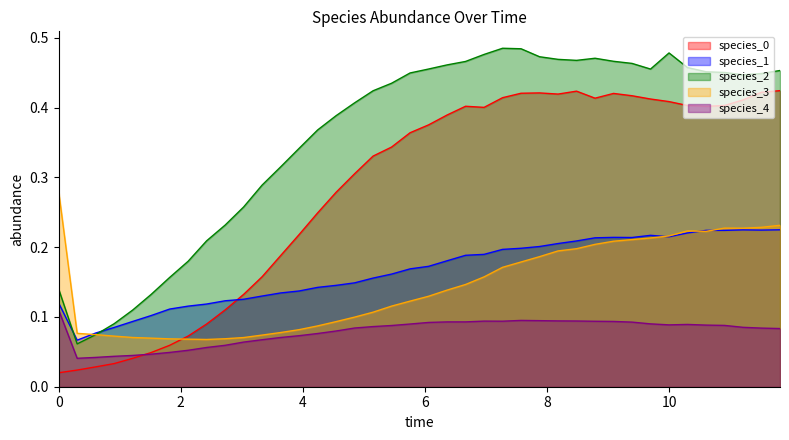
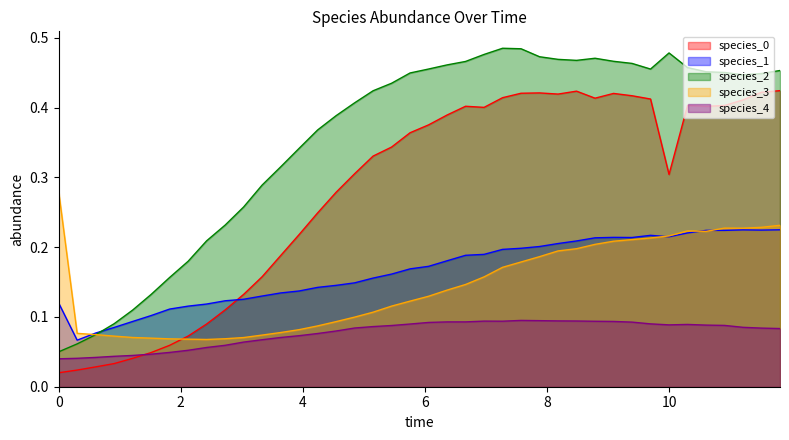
  {
    "species_0": {
      "0": 0.02,
-     "10": 0.41
+     "10": 0.30
    },
    "species_1": {
      "0": 0.12
    },
    "species_2": {
-     "0": 0.14,
+     "0": 0.05,
      "10": 0.48
    },
    "species_3": {
      "0": 0.28
    },
    "species_4": {
-     "0": 0.11,
+     "0": 0.04,
      "10": 0.09
    }
  }
